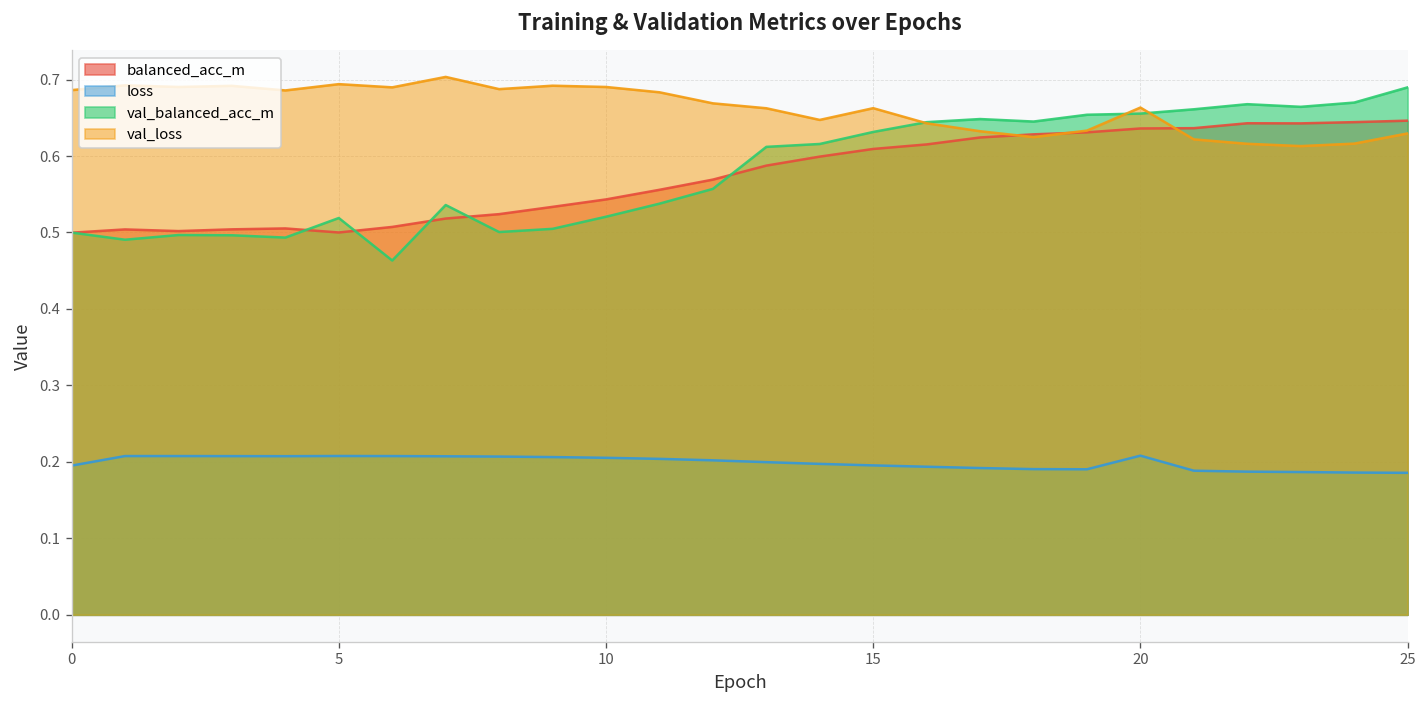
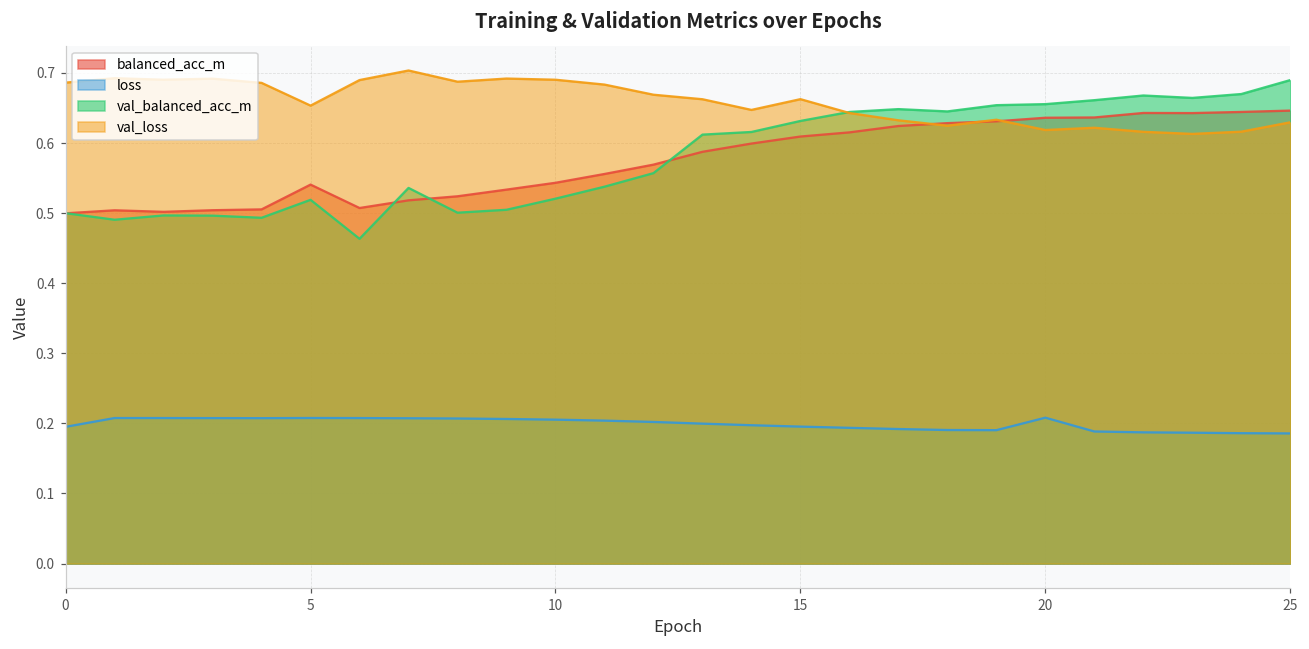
  {
    "balanced_acc_m": {
-     "5": 0.50,
+     "5": 0.54,
      "10": 0.54,
      "15": 0.61,
      "20": 0.64,
      "25": 0.65
    },
    "loss": {
      "0": 0.20,
      "5": 0.21,
      "10": 0.21,
      "15": 0.20,
      "20": 0.21,
      "25": 0.19
    },
    "val_balanced_acc_m": {
      "5": 0.52,
      "10": 0.52,
      "15": 0.63,
      "20": 0.66,
      "25": 0.69
    },
    "val_loss": {
      "0": 0.69,
-     "5": 0.69,
+     "5": 0.65,
      "10": 0.69,
      "15": 0.66,
-     "20": 0.66,
+     "20": 0.62,
      "25": 0.63
    }
  }
